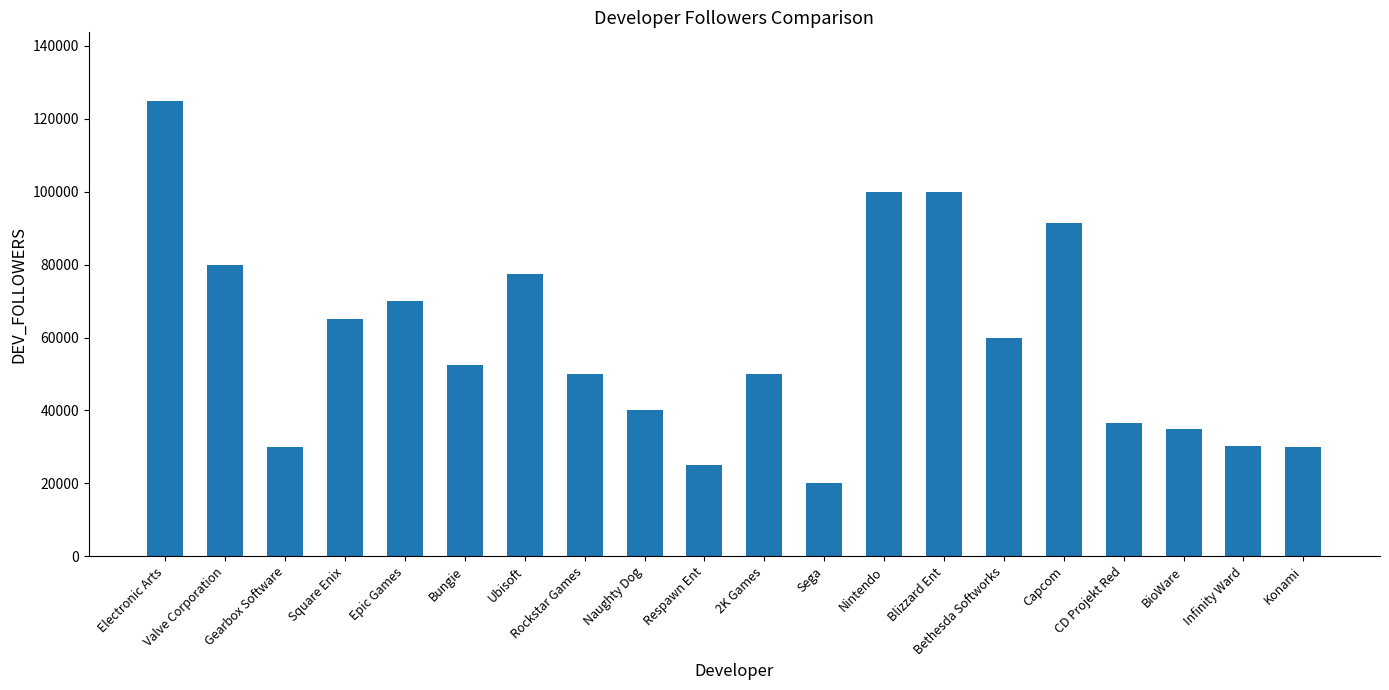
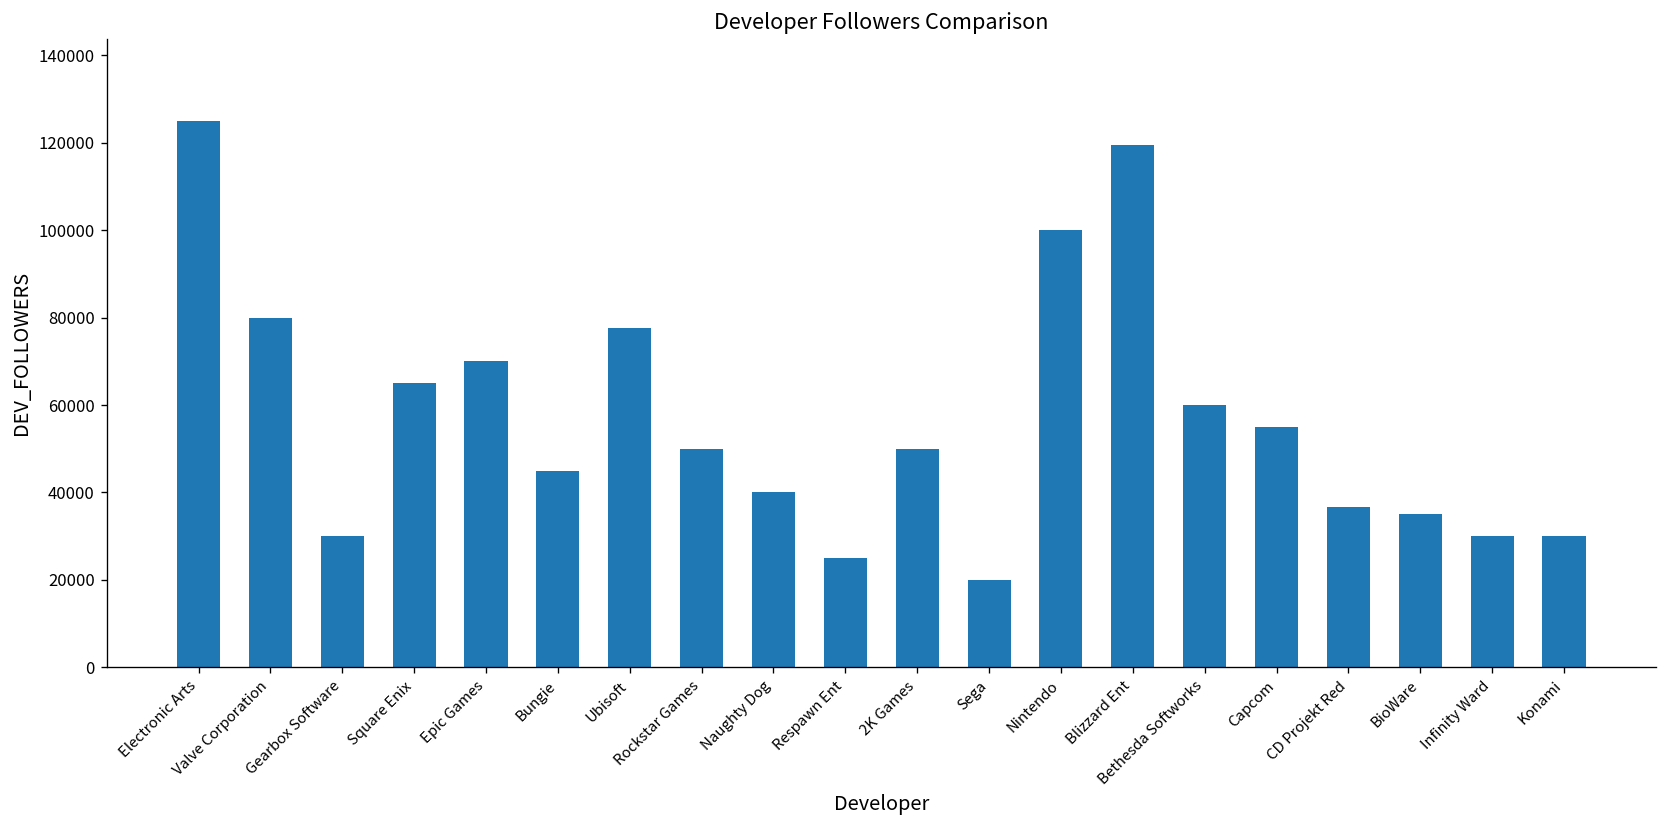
  {
    "Electronic Arts": 125000,
    "Valve Corporation": 80000,
    "Gearbox Software": 30000,
    "Square Enix": 65000,
    "Epic Games": 70000,
-   "Bungie": 52000,
+   "Bungie": 45000,
    "Ubisoft": 78000,
    "Rockstar Games": 50000,
    "Naughty Dog": 40000,
    "Respawn Ent": 25000,
    "2K Games": 50000,
    "Sega": 20000,
    "Nintendo": 100000,
-   "Blizzard Ent": 100000,
+   "Blizzard Ent": 120000,
    "Bethesda Softworks": 60000,
-   "Capcom": 91000,
+   "Capcom": 55000,
    "CD Projekt Red": 37000,
    "BioWare": 35000,
    "Infinity Ward": 30000,
    "Konami": 30000
  }
